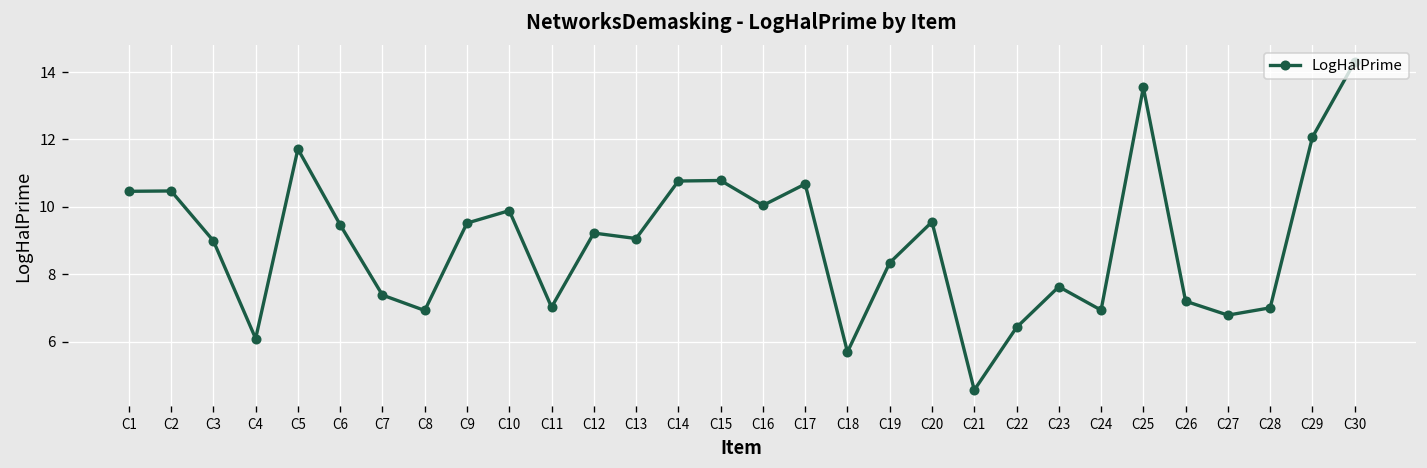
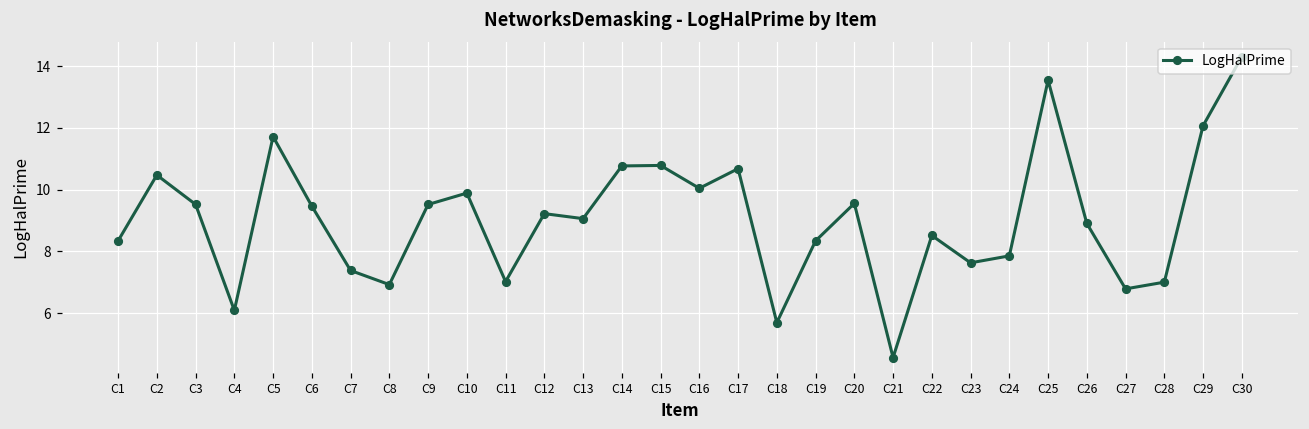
  {
-   "C1": 10.5,
+   "C1": 8.3,
    "C2": 10.5,
-   "C3": 9.0,
+   "C3": 9.5,
    "C4": 6.1,
    "C5": 11.7,
    "C6": 9.5,
    "C7": 7.4,
    "C8": 6.9,
    "C9": 9.5,
    "C10": 9.9,
    "C11": 7.0,
    "C12": 9.2,
    "C13": 9.1,
    "C14": 10.8,
    "C15": 10.8,
    "C16": 10.0,
    "C17": 10.7,
    "C18": 5.7,
    "C19": 8.3,
    "C20": 9.6,
    "C21": 4.6,
-   "C22": 6.4,
+   "C22": 8.5,
    "C23": 7.6,
-   "C24": 6.9,
+   "C24": 7.9,
    "C25": 13.5,
-   "C26": 7.2,
+   "C26": 8.9,
    "C27": 6.8,
    "C28": 7.0,
    "C29": 12.1
  }
